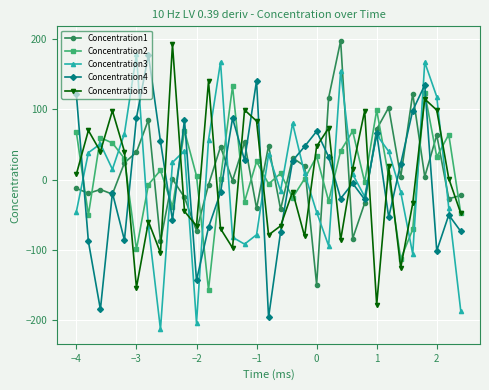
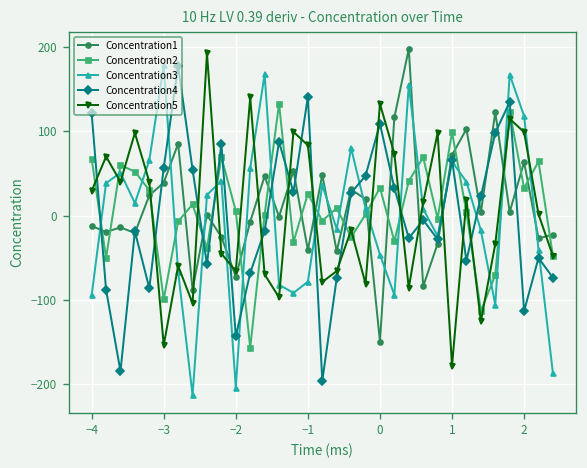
  {
    "Concentration3": {
-     "−4": -50,
+     "−4": -90,
      "−2": -200,
      "−1": -80,
      "0": -50,
      "2": 120
    },
    "Concentration4": {
-     "−3": 90,
+     "−3": 60,
      "−2": -140,
      "−1": 140,
-     "0": 70,
-     "2": -100
+     "0": 110,
+     "2": -110
    },
    "Concentration5": {
-     "−4": 10,
+     "−4": 30,
      "−3": -150,
      "−2": -70,
      "−1": 80,
-     "0": 50,
+     "0": 130,
      "1": -180,
      "2": 100
    }
  }
